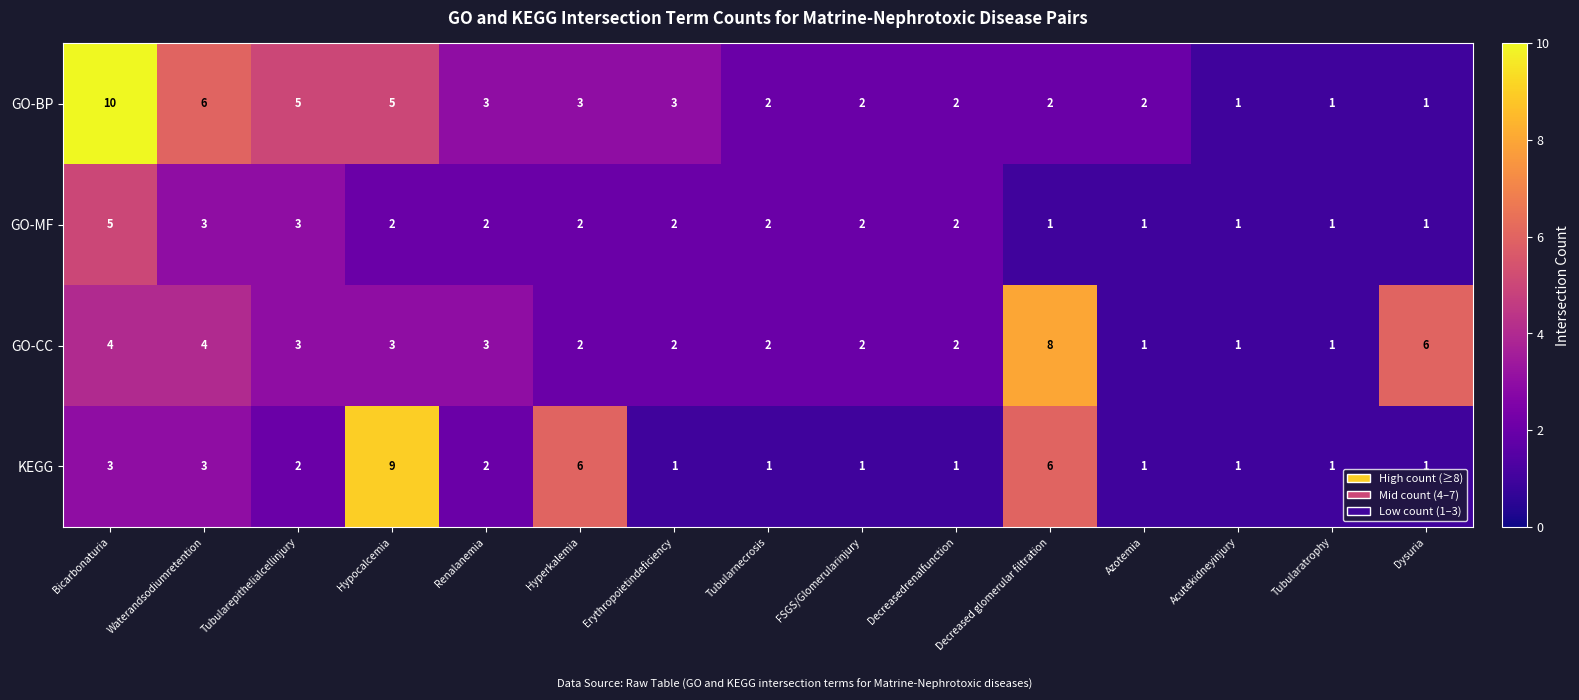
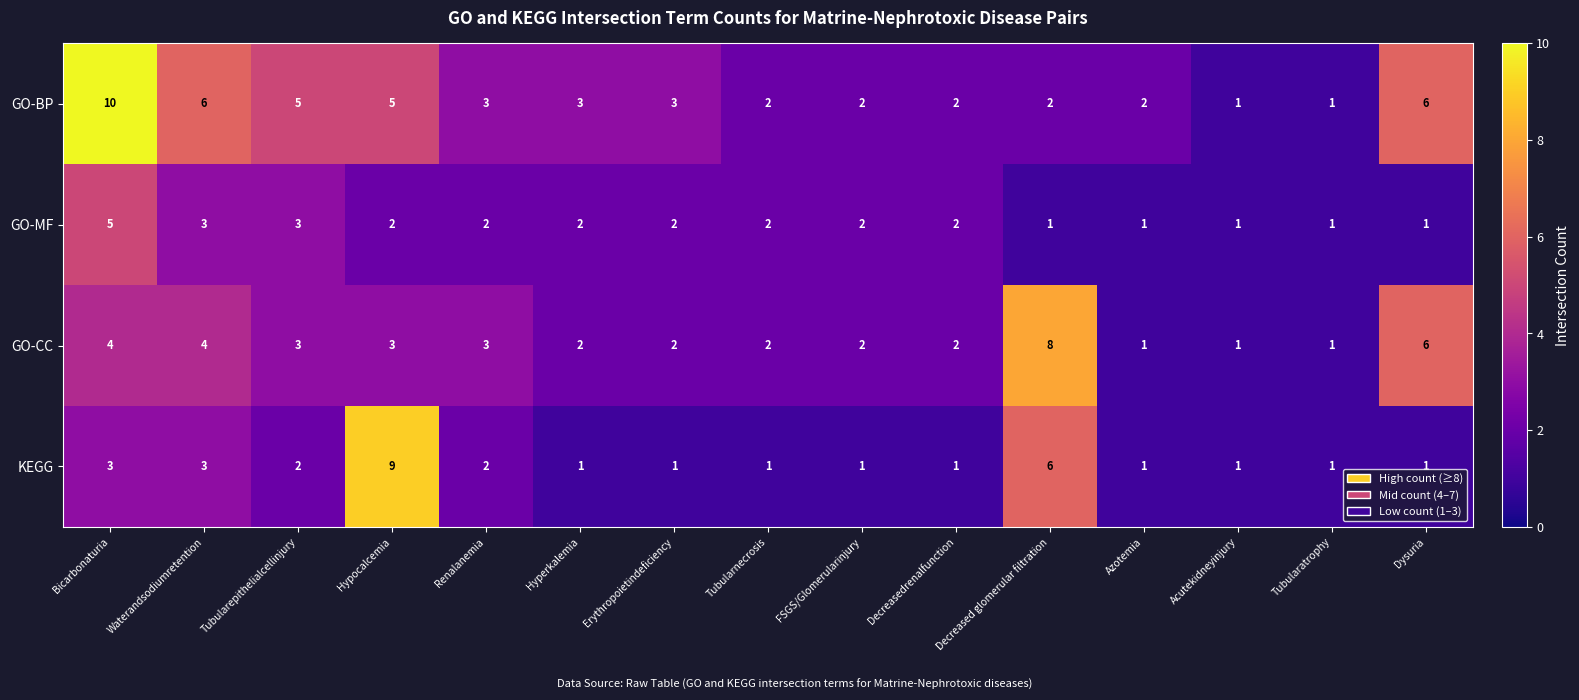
  {
    "GO-BP": {
      "Bicarbonaturia": 10,
      "Waterandsodiumretention": 6,
      "Tubularepithelialcellinjury": 5,
      "Hypocalcemia": 5,
      "Renalanemia": 3,
      "Hyperkalemia": 3,
      "Erythropoietindeficiency": 3,
      "Tubularnecrosis": 2,
      "FSGS/Glomerularinjury": 2,
      "Decreasedrenalfunction": 2,
      "Decreased glomerular filtration": 2,
      "Azotemia": 2,
      "Acutekidneyinjury": 1,
      "Tubularatrophy": 1,
-     "Dysuria": 1
+     "Dysuria": 6
    },
    "GO-MF": {
      "Bicarbonaturia": 5,
      "Waterandsodiumretention": 3,
      "Tubularepithelialcellinjury": 3,
      "Hypocalcemia": 2,
      "Renalanemia": 2,
      "Hyperkalemia": 2,
      "Erythropoietindeficiency": 2,
      "Tubularnecrosis": 2,
      "FSGS/Glomerularinjury": 2,
      "Decreasedrenalfunction": 2,
      "Decreased glomerular filtration": 1,
      "Azotemia": 1,
      "Acutekidneyinjury": 1,
      "Tubularatrophy": 1,
      "Dysuria": 1
    },
    "GO-CC": {
      "Bicarbonaturia": 4,
      "Waterandsodiumretention": 4,
      "Tubularepithelialcellinjury": 3,
      "Hypocalcemia": 3,
      "Renalanemia": 3,
      "Hyperkalemia": 2,
      "Erythropoietindeficiency": 2,
      "Tubularnecrosis": 2,
      "FSGS/Glomerularinjury": 2,
      "Decreasedrenalfunction": 2,
      "Decreased glomerular filtration": 8,
      "Azotemia": 1,
      "Acutekidneyinjury": 1,
      "Tubularatrophy": 1,
      "Dysuria": 6
    },
    "KEGG": {
      "Bicarbonaturia": 3,
      "Waterandsodiumretention": 3,
      "Tubularepithelialcellinjury": 2,
      "Hypocalcemia": 9,
      "Renalanemia": 2,
-     "Hyperkalemia": 6,
+     "Hyperkalemia": 1,
      "Erythropoietindeficiency": 1,
      "Tubularnecrosis": 1,
      "FSGS/Glomerularinjury": 1,
      "Decreasedrenalfunction": 1,
      "Decreased glomerular filtration": 6,
      "Azotemia": 1,
      "Acutekidneyinjury": 1,
      "Tubularatrophy": 1
    }
  }
